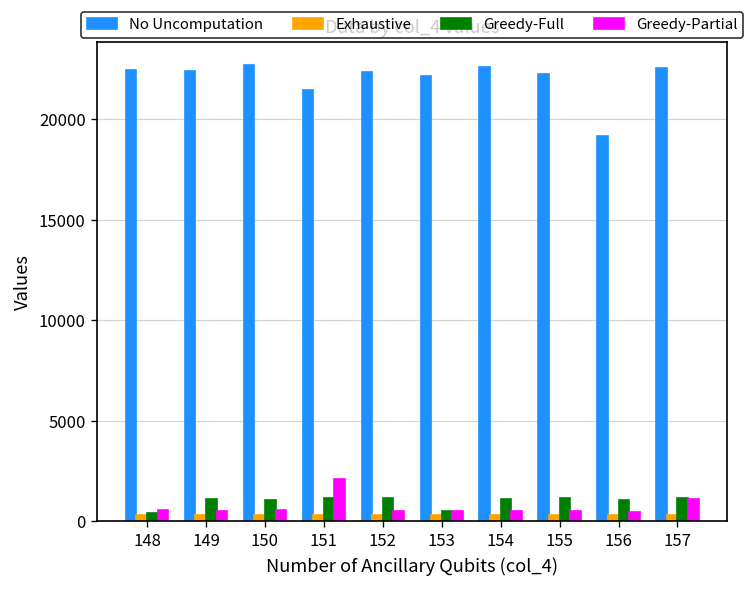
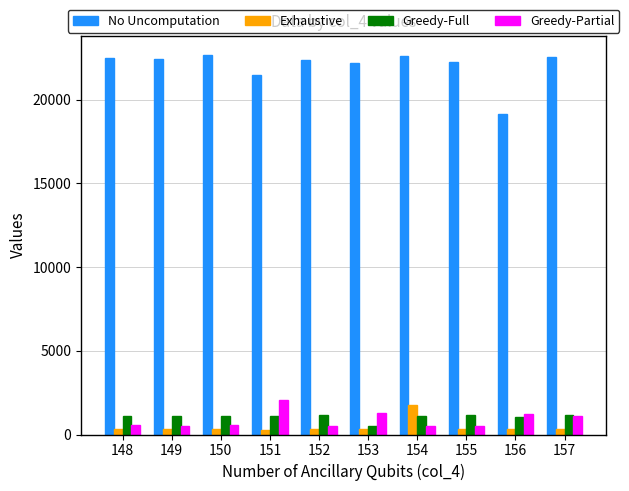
  {
    "No Uncomputation": {
      "148": 22500,
      "149": 22400,
      "150": 22700,
      "151": 21500,
      "152": 22400,
      "153": 22200,
      "154": 22600,
      "155": 22300,
      "156": 19200,
      "157": 22500
    },
    "Exhaustive": {
      "148": 300,
      "149": 300,
      "150": 300,
      "151": 300,
      "152": 300,
      "153": 300,
-     "154": 300,
+     "154": 1800,
      "155": 300,
      "156": 300,
      "157": 300
    },
    "Greedy-Full": {
-     "148": 400,
+     "148": 1100,
      "149": 1100,
      "150": 1100,
      "151": 1100,
      "152": 1100,
      "153": 500,
      "154": 1100,
      "155": 1200,
      "156": 1000,
      "157": 1100
    },
    "Greedy-Partial": {
      "148": 500,
      "149": 500,
      "150": 500,
      "151": 2100,
      "152": 500,
-     "153": 500,
+     "153": 1300,
      "154": 500,
      "155": 500,
-     "156": 500,
+     "156": 1200,
      "157": 1100
    }
  }
